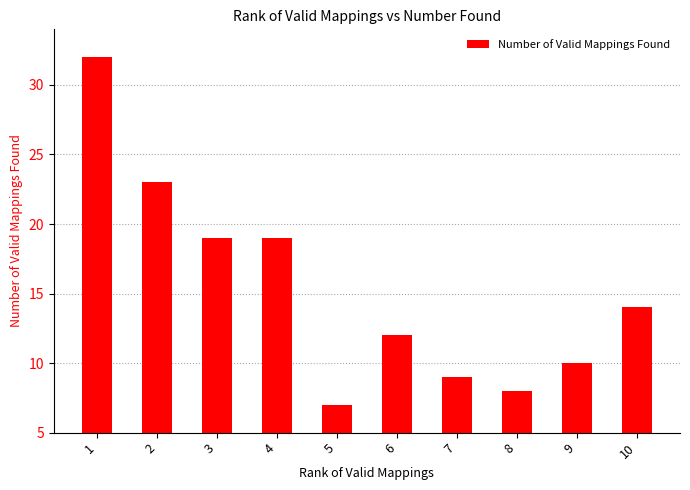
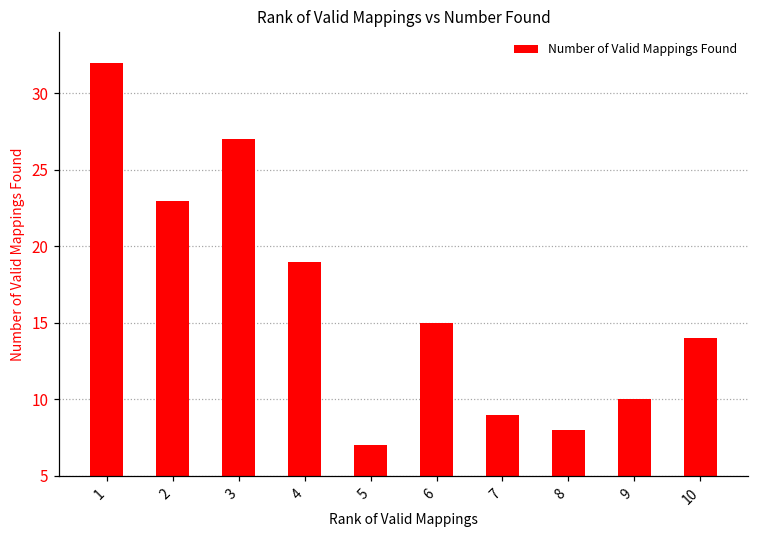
  {
    "1": 32,
    "2": 23,
-   "3": 19,
+   "3": 27,
    "4": 19,
    "5": 7,
-   "6": 12,
+   "6": 15,
    "7": 9,
    "8": 8,
    "9": 10,
    "10": 14
  }
